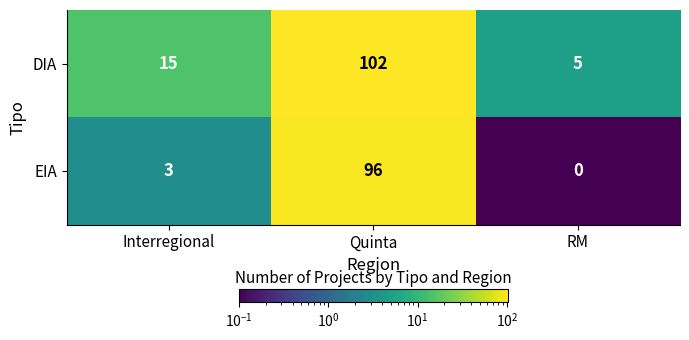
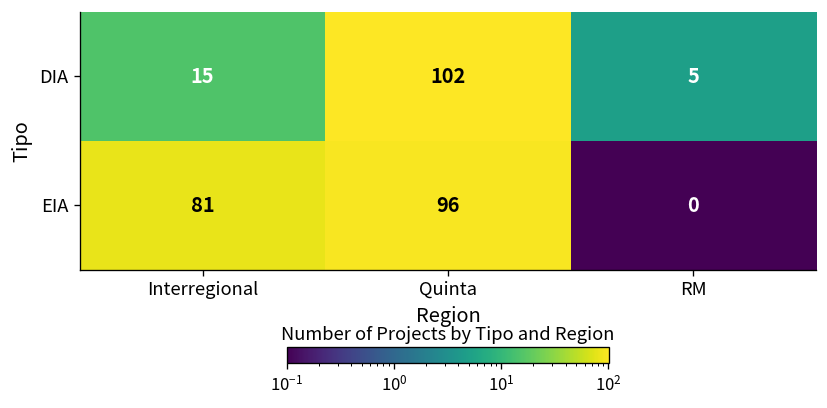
  {
    "DIA": {
      "Interregional": 15,
      "Quinta": 102,
      "RM": 5
    },
    "EIA": {
-     "Interregional": 3,
+     "Interregional": 81,
      "Quinta": 96,
      "RM": 0
    }
  }
